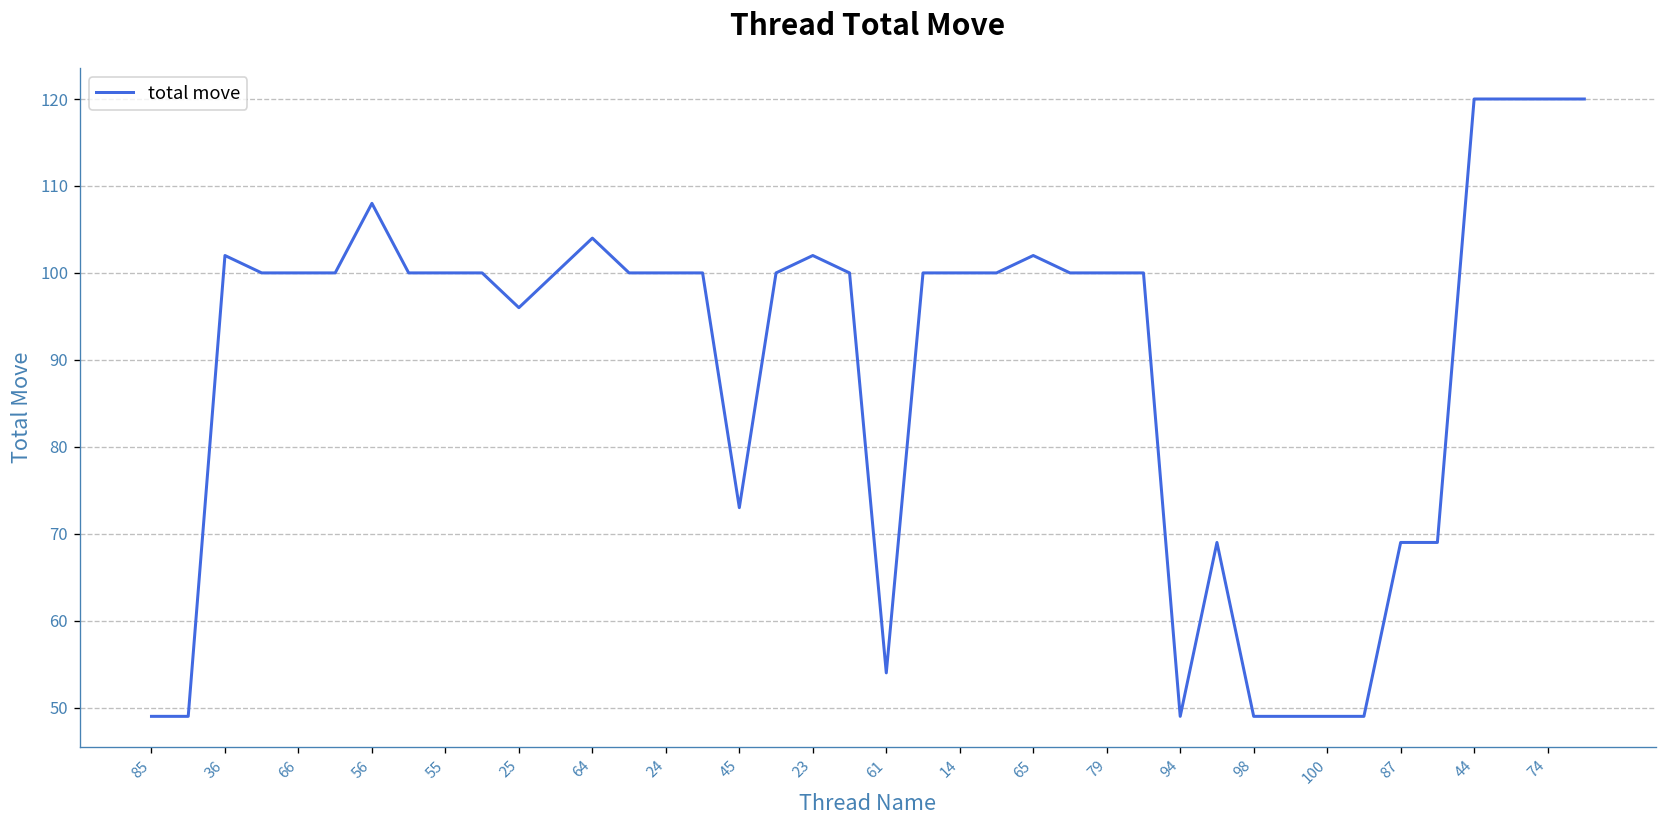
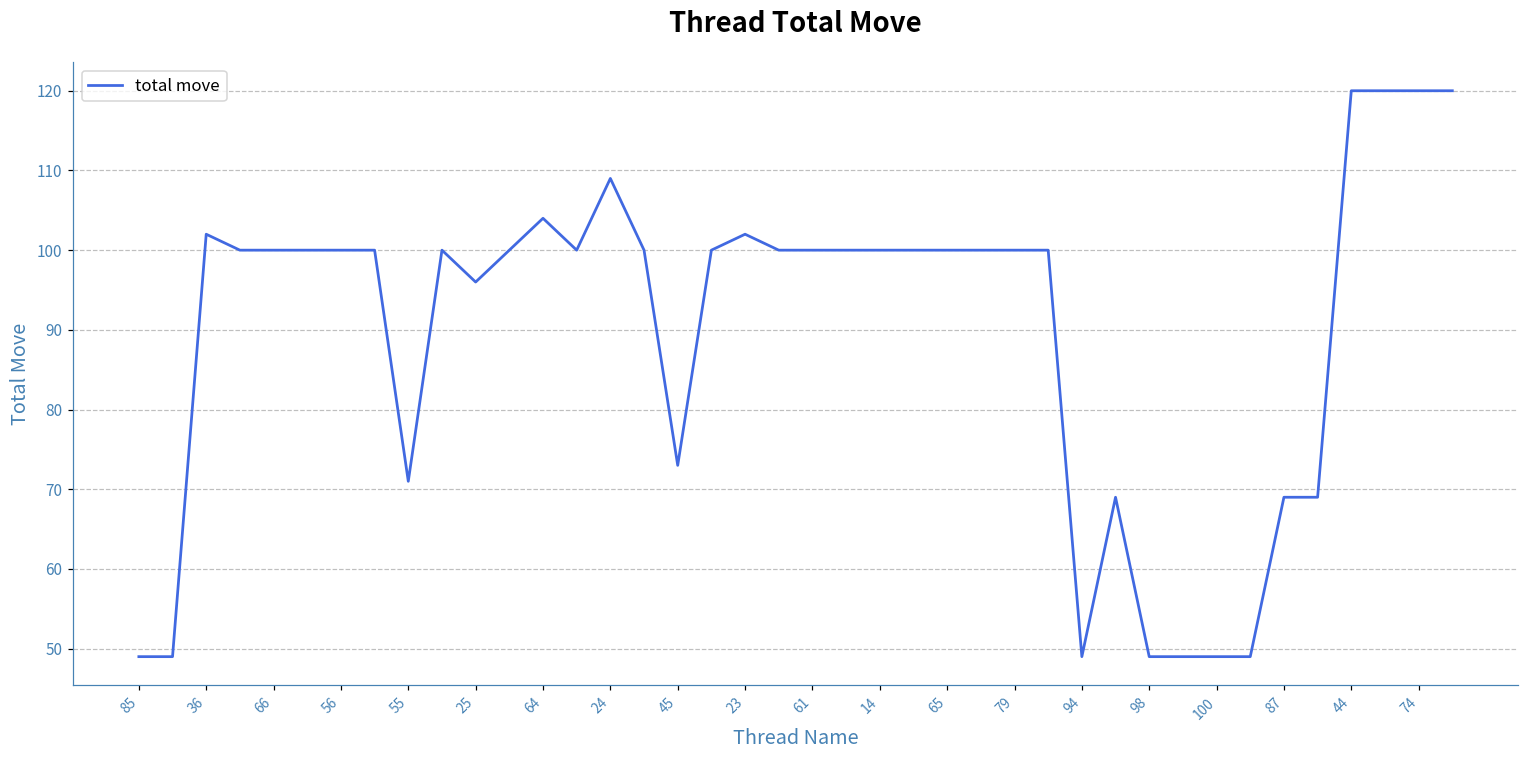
  {
    "85": 49,
    "36": 102,
    "66": 100,
-   "56": 108,
-   "55": 100,
+   "56": 100,
+   "55": 71,
    "25": 96,
    "64": 104,
-   "24": 100,
+   "24": 109,
    "45": 73,
    "23": 102,
-   "61": 54,
+   "61": 100,
    "14": 100,
-   "65": 102,
+   "65": 100,
    "79": 100,
    "94": 49,
    "98": 49,
    "100": 49,
    "87": 69,
    "44": 120,
    "74": 120
  }
